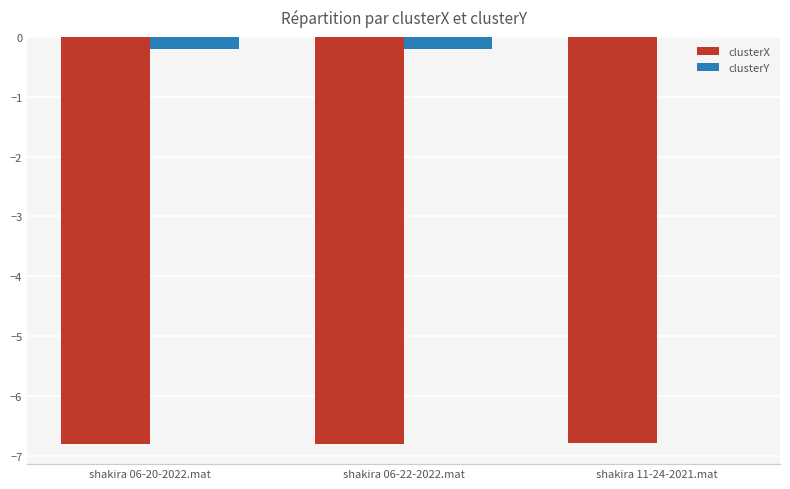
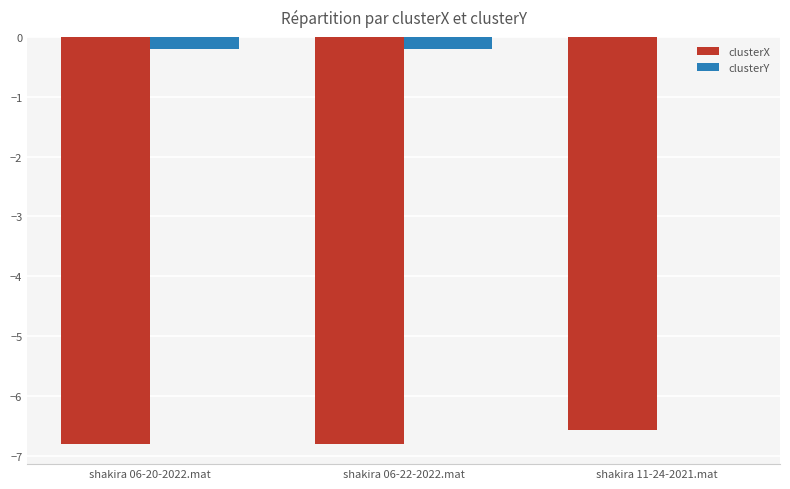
  {
    "clusterX": {
      "shakira 06-20-2022.mat": -6.8,
      "shakira 06-22-2022.mat": -6.8,
-     "shakira 11-24-2021.mat": -6.8
+     "shakira 11-24-2021.mat": -6.6
    },
    "clusterY": {
      "shakira 06-20-2022.mat": -0.2,
      "shakira 06-22-2022.mat": -0.2
    }
  }
